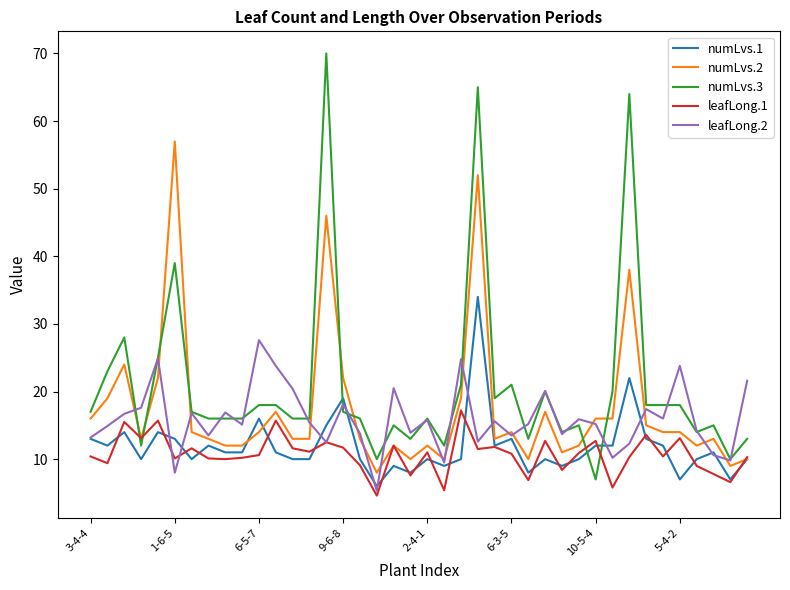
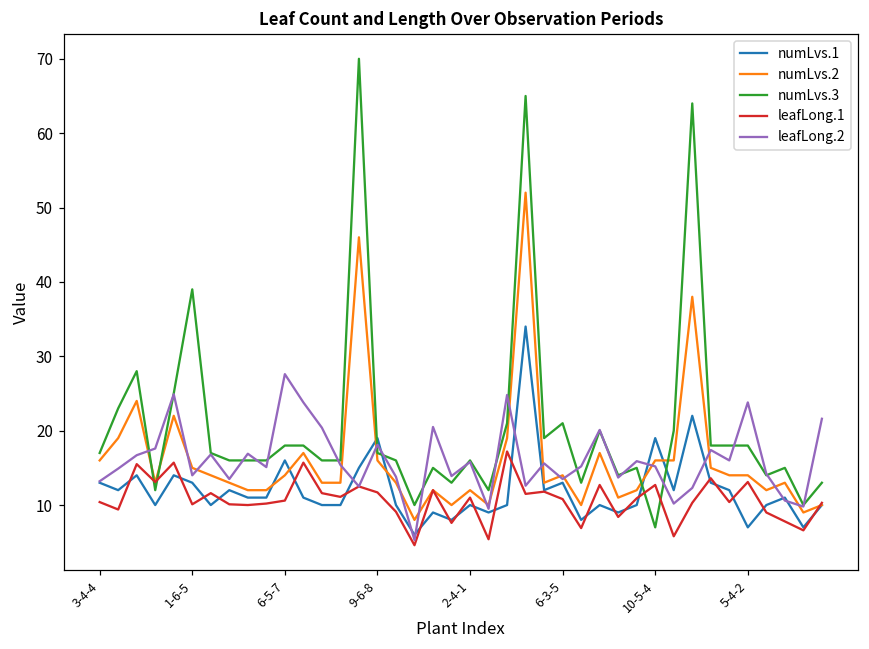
  {
    "numLvs.1": {
      "1-6-5": 13,
      "6-5-7": 16,
      "9-6-8": 19,
      "2-4-1": 10,
      "6-3-5": 13,
-     "10-5-4": 12,
+     "10-5-4": 19,
      "5-4-2": 7
    },
    "numLvs.2": {
      "3-4-4": 16,
-     "1-6-5": 57,
+     "1-6-5": 15,
      "6-5-7": 14,
-     "9-6-8": 22,
+     "9-6-8": 16,
      "2-4-1": 12,
      "6-3-5": 14,
      "10-5-4": 16,
      "5-4-2": 14
    },
    "numLvs.3": {
      "3-4-4": 17,
      "1-6-5": 39,
      "6-5-7": 18,
      "9-6-8": 17,
      "6-3-5": 21,
      "10-5-4": 7,
      "5-4-2": 18
    },
    "leafLong.1": {
      "3-4-4": 10,
      "1-6-5": 10,
      "6-5-7": 11,
      "9-6-8": 12,
      "2-4-1": 11,
      "6-3-5": 11,
      "10-5-4": 13,
      "5-4-2": 13
    },
    "leafLong.2": {
-     "1-6-5": 8,
+     "1-6-5": 14,
      "6-5-7": 28,
      "9-6-8": 18,
      "6-3-5": 14,
      "10-5-4": 15,
      "5-4-2": 24
    }
  }
